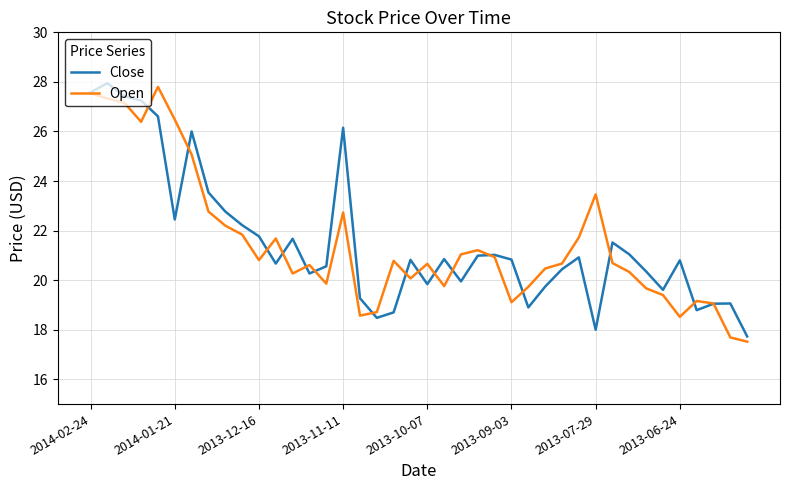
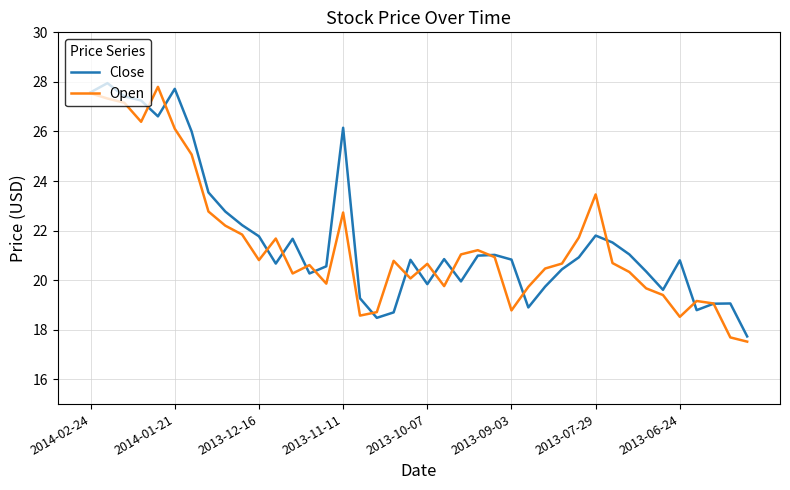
  {
    "Close": {
-     "2014-01-21": 22.5,
+     "2014-01-21": 27.7,
      "2013-12-16": 21.8,
      "2013-11-11": 26.2,
      "2013-10-07": 19.8,
      "2013-09-03": 20.8,
-     "2013-07-29": 18.0,
+     "2013-07-29": 21.8,
      "2013-06-24": 20.8
    },
    "Open": {
-     "2014-01-21": 26.5,
+     "2014-01-21": 26.1,
      "2013-12-16": 20.8,
      "2013-11-11": 22.7,
      "2013-10-07": 20.7,
-     "2013-09-03": 19.1,
+     "2013-09-03": 18.8,
      "2013-07-29": 23.5,
      "2013-06-24": 18.5
    }
  }
